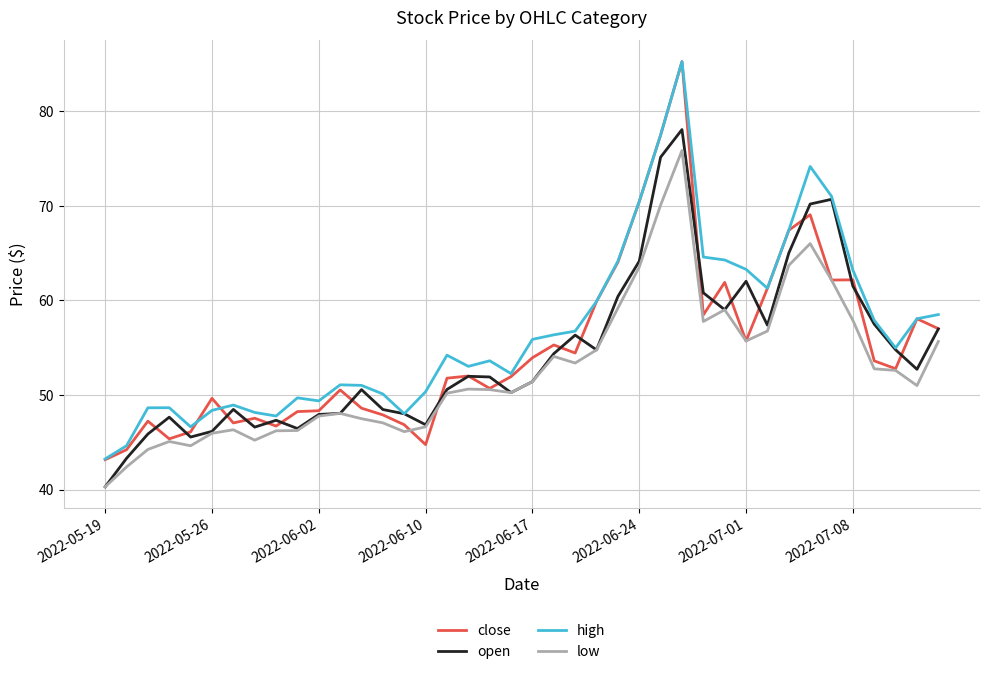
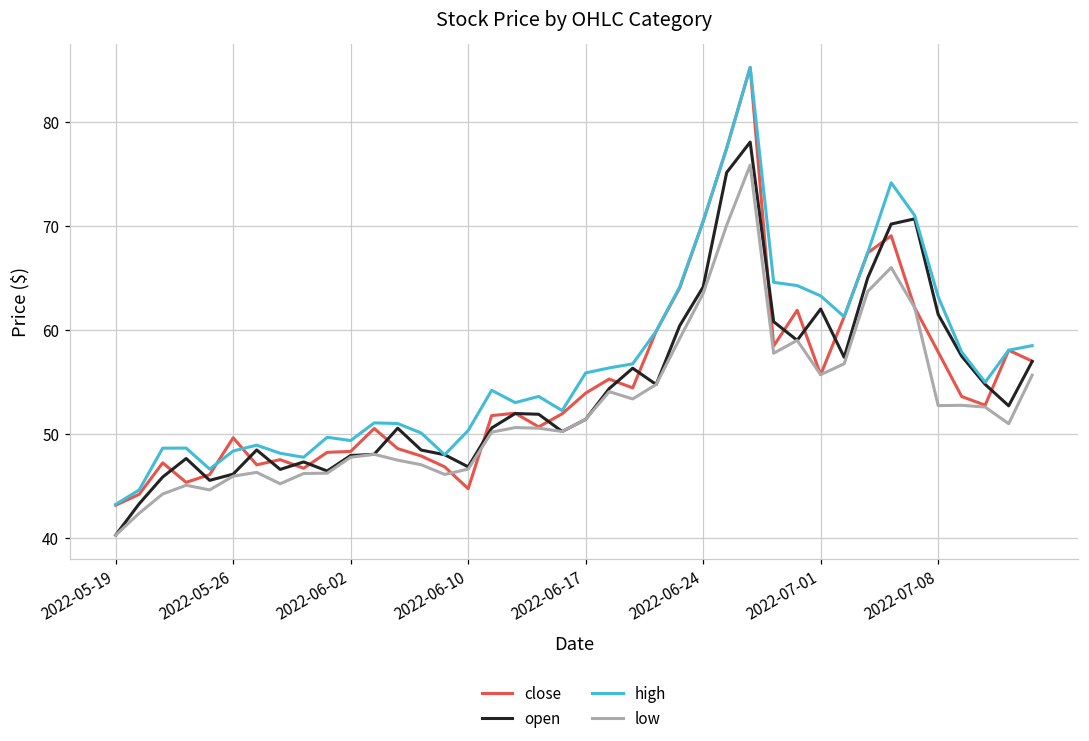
  {
    "close": {
      "2022-05-26": 50,
      "2022-06-02": 48,
      "2022-06-10": 45,
      "2022-06-17": 54,
-     "2022-07-08": 62
+     "2022-07-08": 58
    },
    "open": {
      "2022-06-24": 64,
      "2022-07-01": 62,
      "2022-07-08": 62
    },
    "high": {
      "2022-05-26": 48,
      "2022-06-02": 49,
      "2022-06-10": 50,
      "2022-06-17": 56,
      "2022-07-01": 63,
      "2022-07-08": 63
    },
    "low": {
      "2022-06-24": 64,
-     "2022-07-08": 58
+     "2022-07-08": 53
    }
  }
